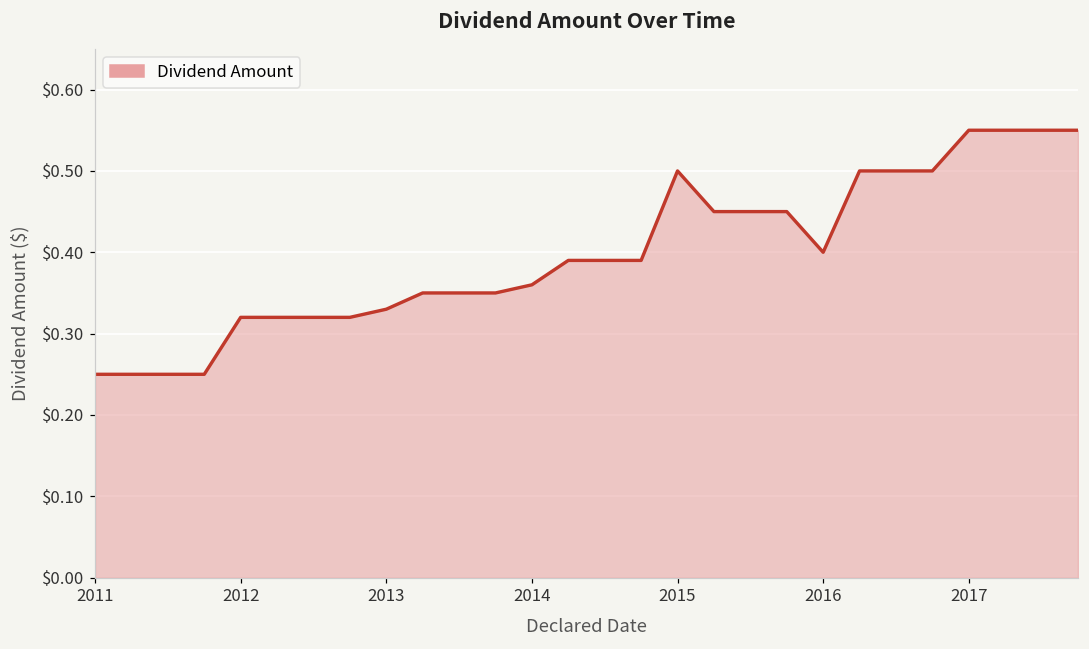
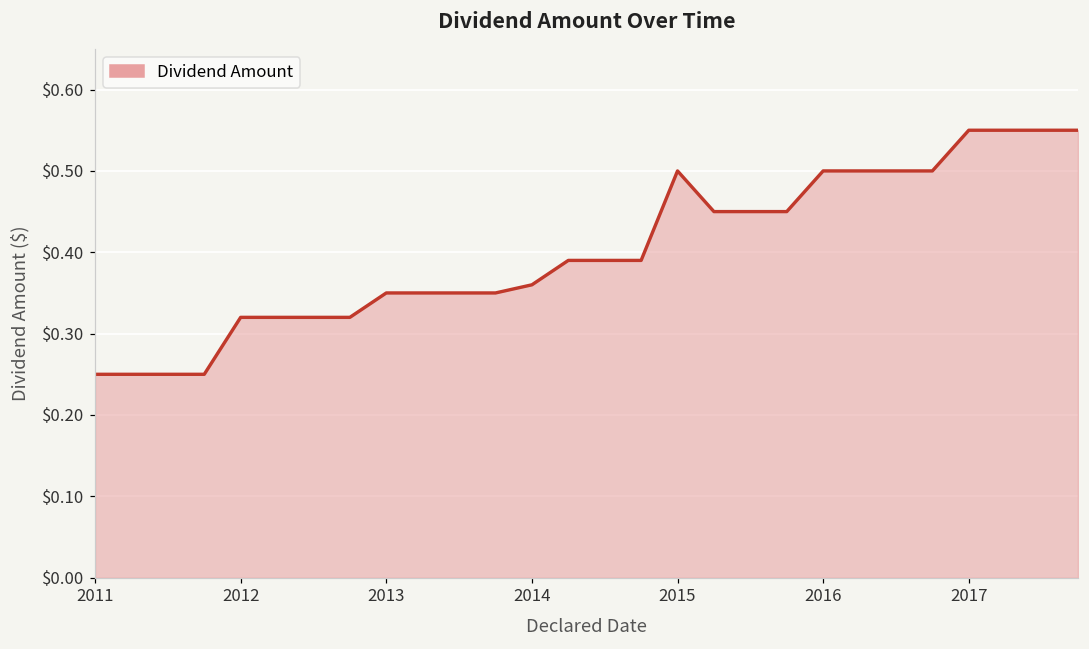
  {
    "2011": "$0.25",
    "2012": "$0.32",
-   "2013": "$0.33",
+   "2013": "$0.35",
    "2014": "$0.36",
    "2015": "$0.50",
-   "2016": "$0.4",
+   "2016": "$0.5",
    "2017": "$0.55"
  }
